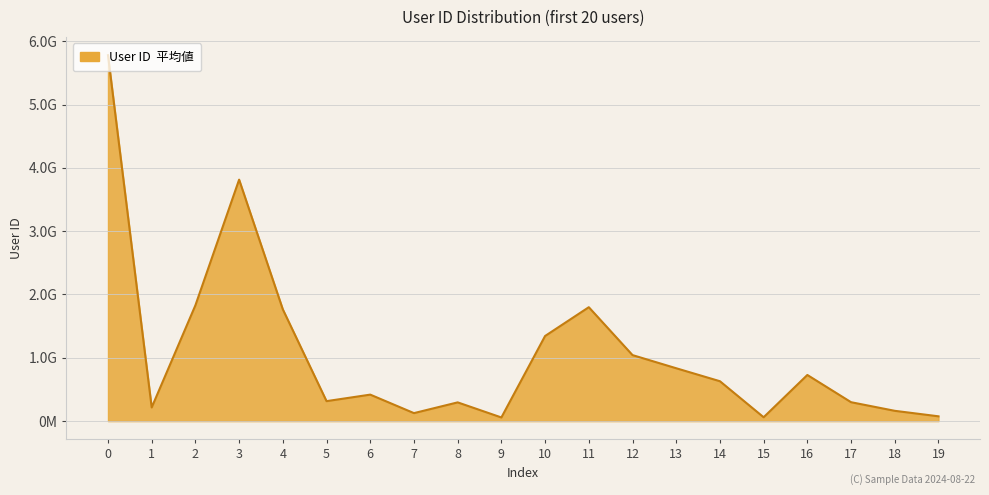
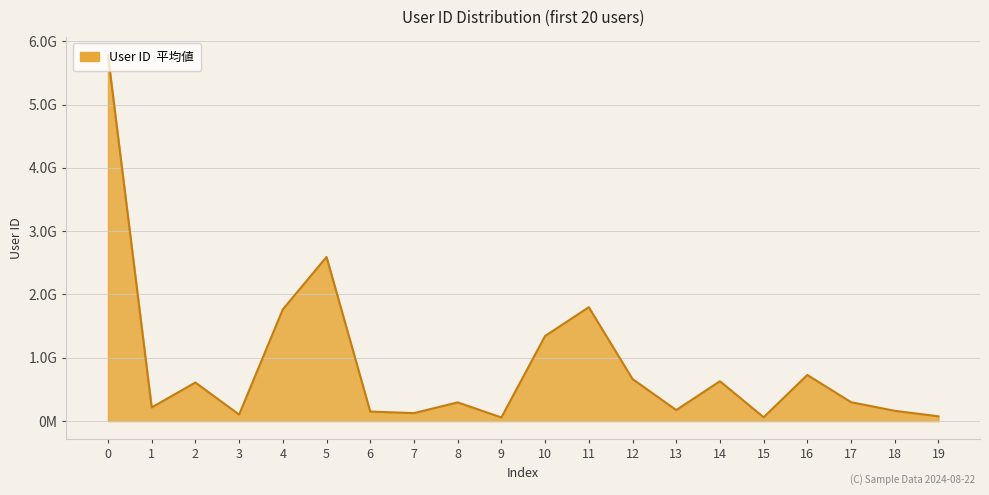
  {
    "1": 200000000,
-   "2": 1800000000,
-   "3": 3800000000,
+   "2": 600000000,
+   "3": 100000000,
    "4": 1800000000,
-   "5": 300000000,
-   "6": 400000000,
+   "5": 2600000000,
+   "6": 200000000,
    "7": 100000000,
    "8": 300000000,
    "9": 100000000,
    "10": 1300000000,
    "11": 1800000000,
-   "12": 1000000000,
-   "13": 800000000,
+   "12": 700000000,
+   "13": 200000000,
    "14": 600000000,
    "15": 100000000,
    "16": 700000000,
    "17": 300000000,
    "18": 200000000,
    "19": 100000000
  }
